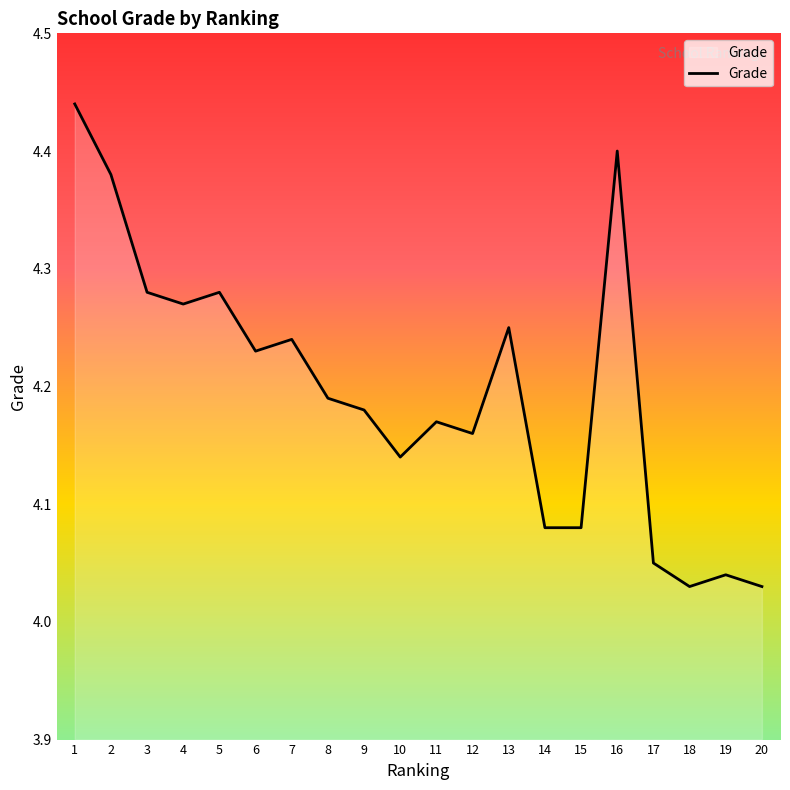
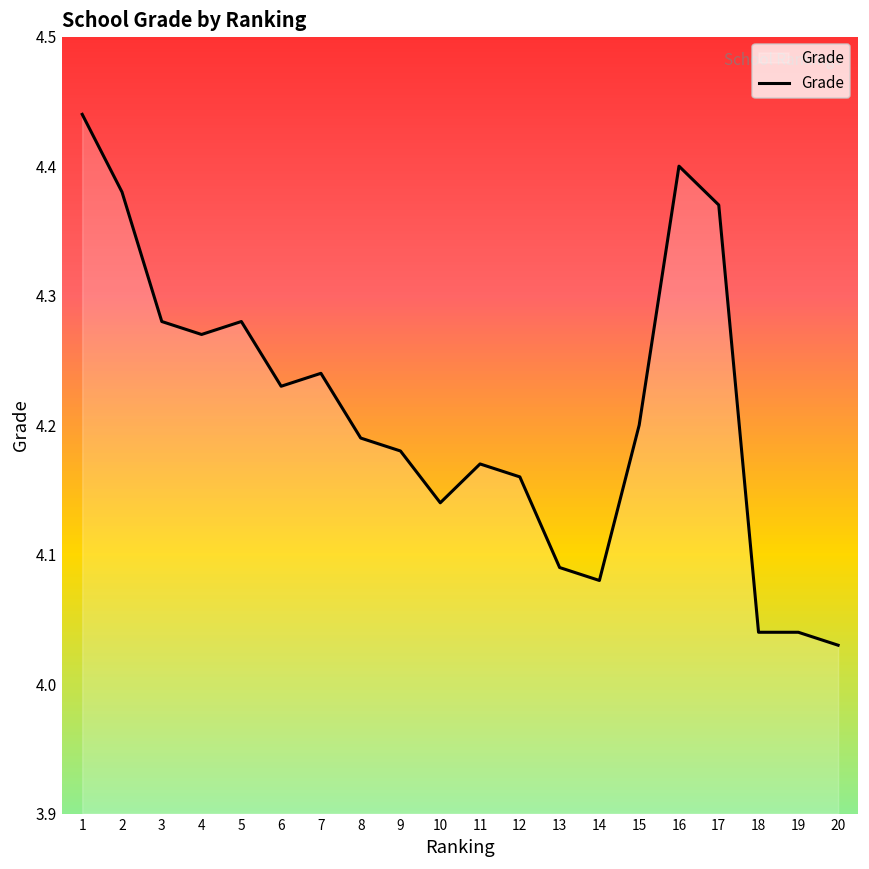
  {
    "1": 4.44,
    "2": 4.38,
    "3": 4.28,
    "4": 4.27,
    "5": 4.28,
    "6": 4.23,
    "7": 4.24,
    "8": 4.19,
    "9": 4.18,
    "10": 4.14,
    "11": 4.17,
    "12": 4.16,
-   "13": 4.25,
+   "13": 4.09,
    "14": 4.08,
-   "15": 4.08,
+   "15": 4.20,
    "16": 4.40,
-   "17": 4.05,
-   "18": 4.03,
+   "17": 4.37,
+   "18": 4.04,
    "19": 4.04,
    "20": 4.03
  }
